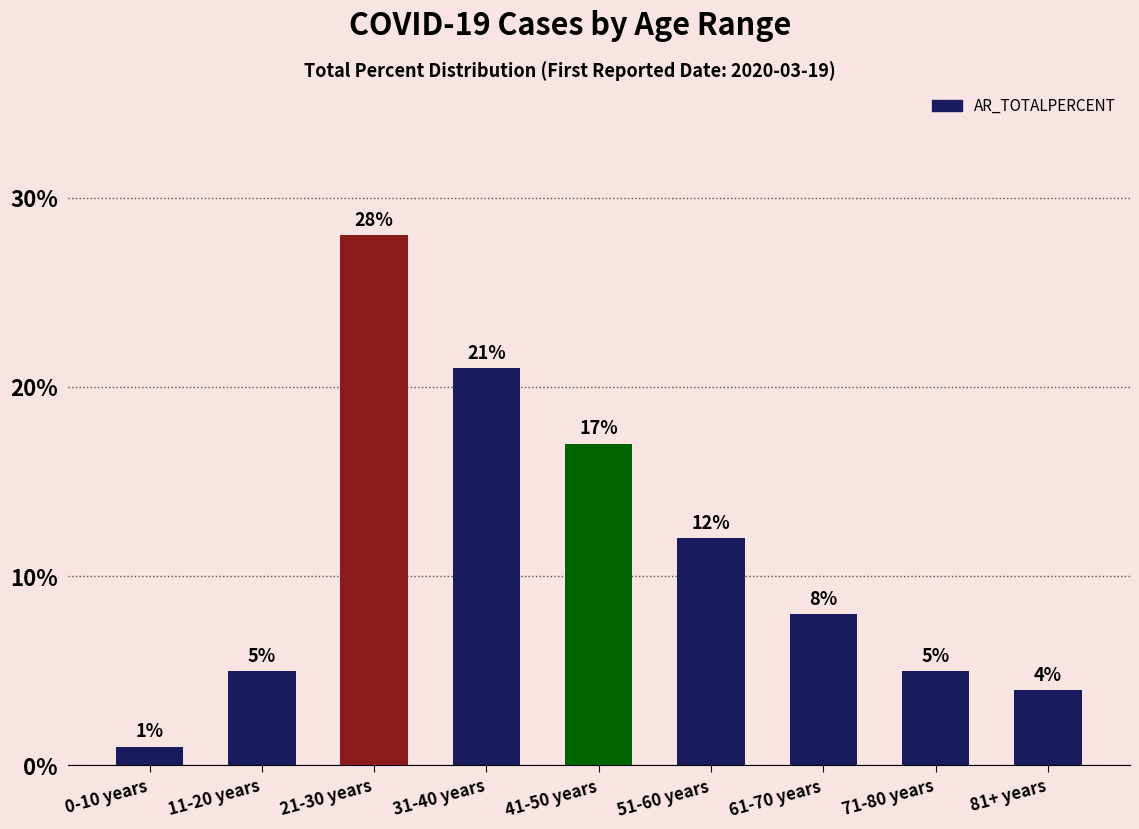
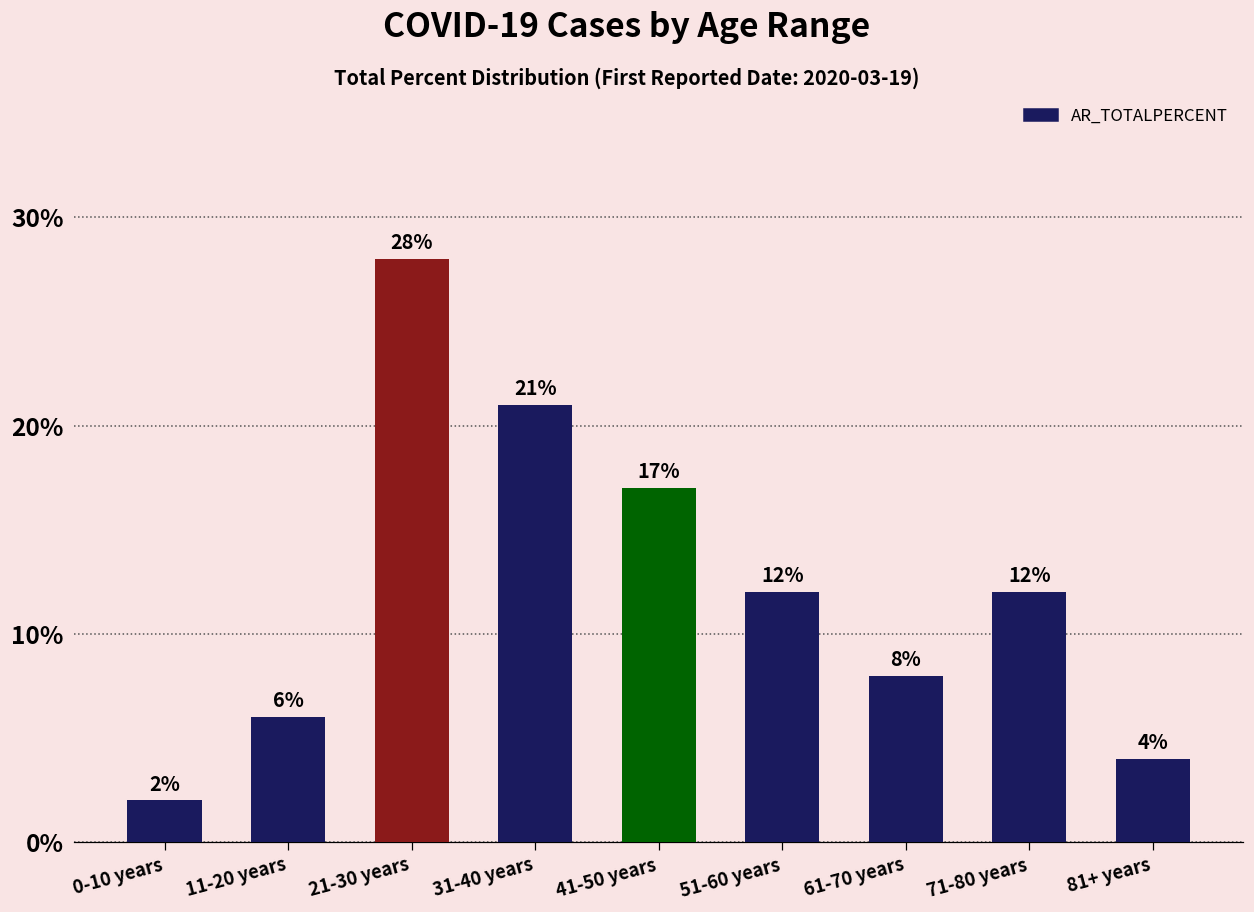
  {
-   "0-10 years": "1%",
-   "11-20 years": "5%",
+   "0-10 years": "2%",
+   "11-20 years": "6%",
    "21-30 years": "28%",
    "31-40 years": "21%",
    "41-50 years": "17%",
    "51-60 years": "12%",
    "61-70 years": "8%",
-   "71-80 years": "5%",
+   "71-80 years": "12%",
    "81+ years": "4%"
  }
